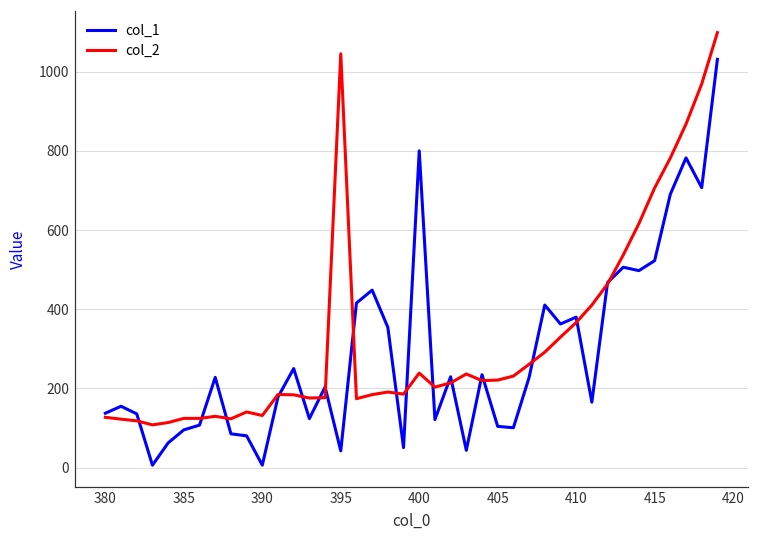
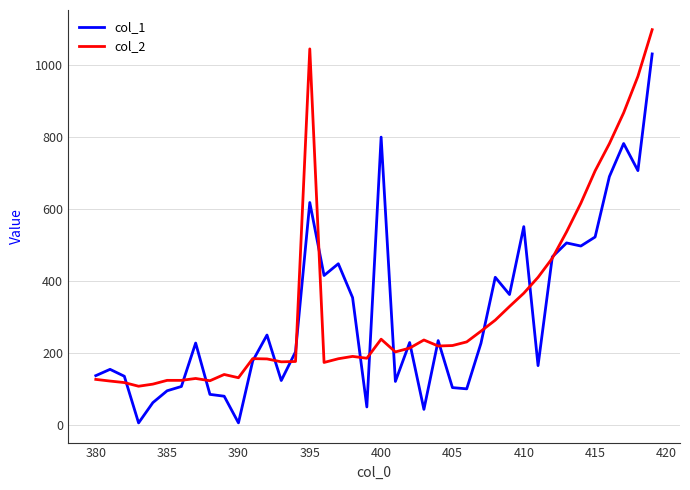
  {
    "col_1": {
      "380": 140,
      "385": 100,
      "390": 10,
-     "395": 40,
+     "395": 620,
      "400": 800,
      "405": 100,
-     "410": 380,
+     "410": 550,
      "415": 520
    },
    "col_2": {
      "380": 130,
      "385": 120,
      "390": 130,
      "395": 1050,
      "400": 240,
      "405": 220,
      "410": 370,
      "415": 710
    }
  }
